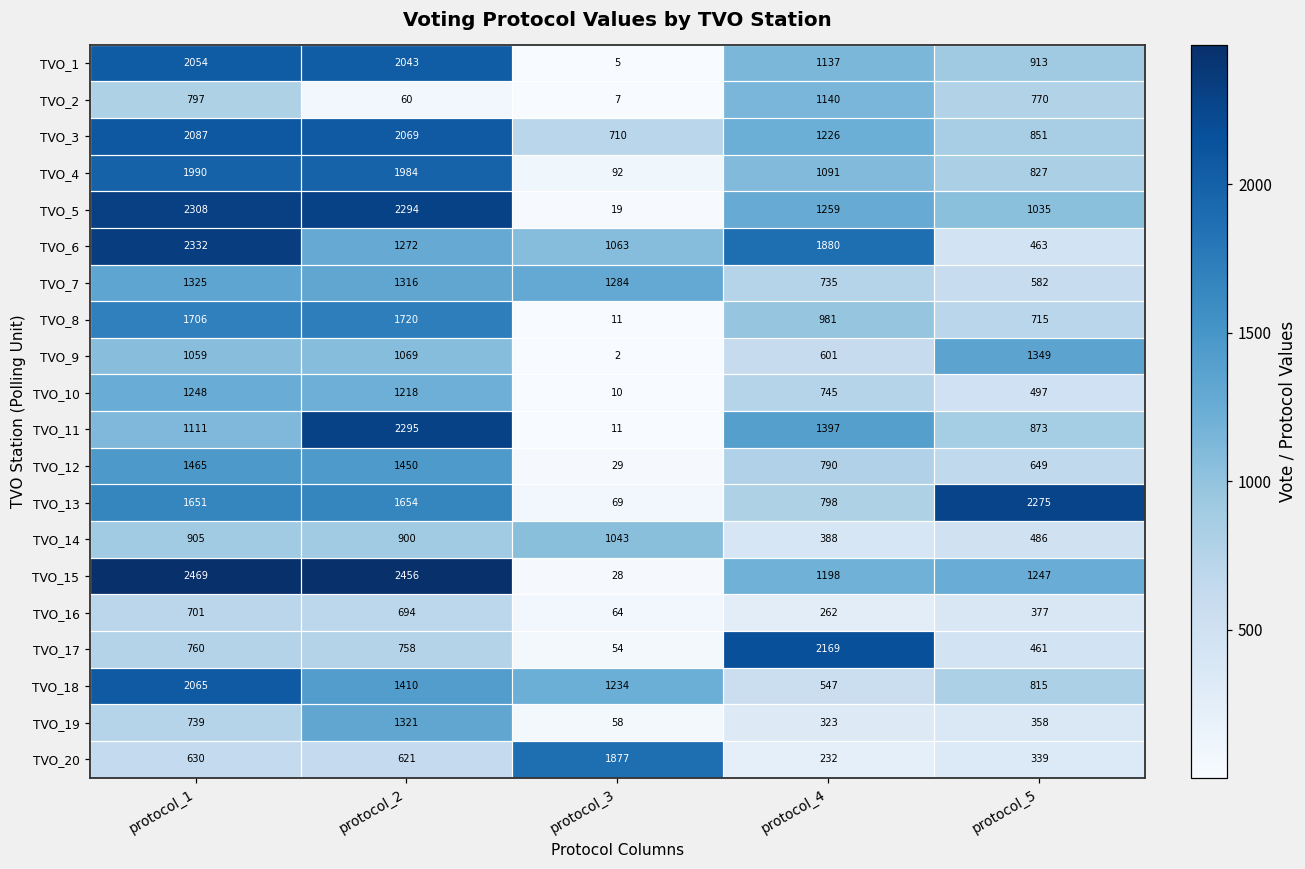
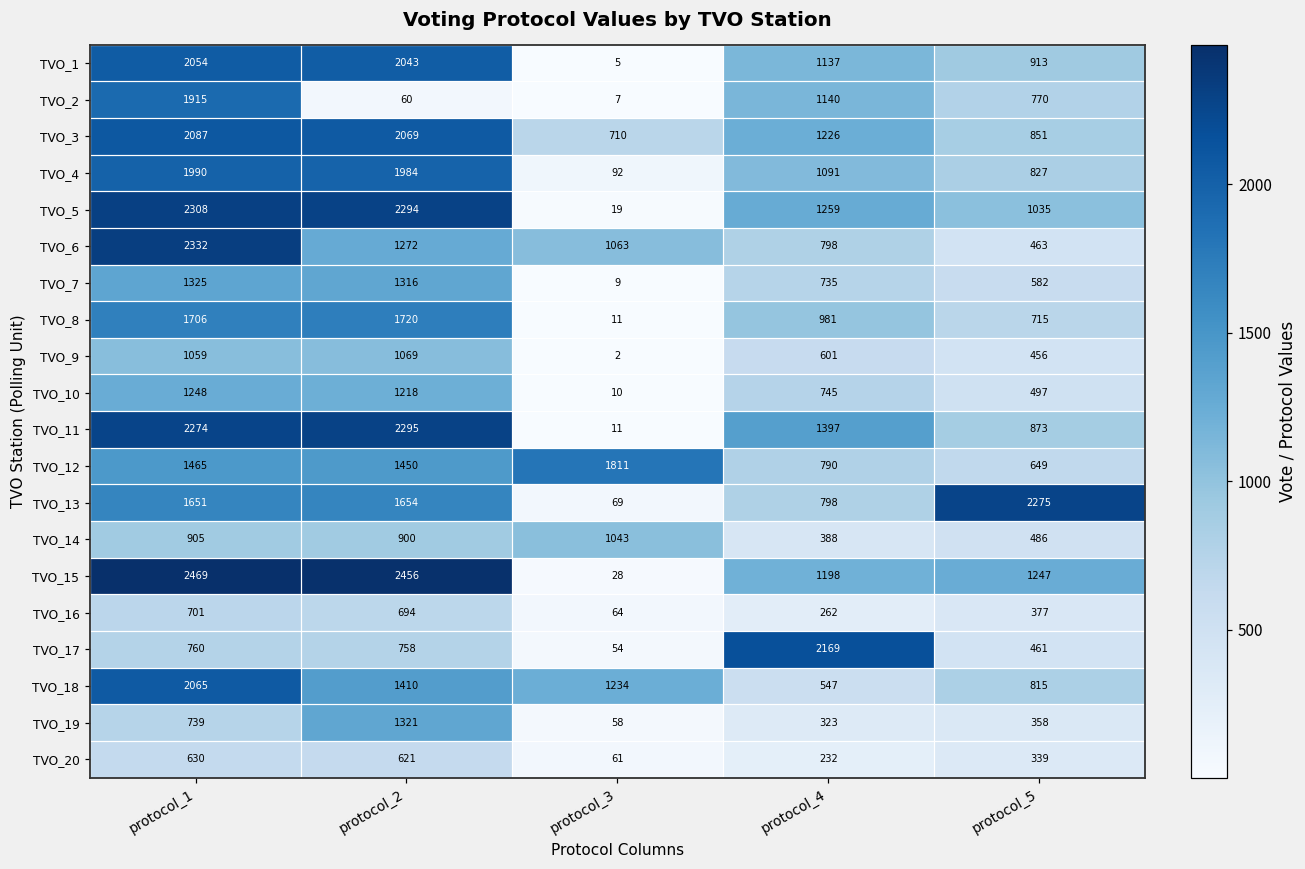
  {
    "TVO_1": {
      "protocol_1": 2054,
      "protocol_2": 2043,
      "protocol_3": 5,
      "protocol_4": 1137,
      "protocol_5": 913
    },
    "TVO_2": {
-     "protocol_1": 797,
+     "protocol_1": 1915,
      "protocol_2": 60,
      "protocol_3": 7,
      "protocol_4": 1140,
      "protocol_5": 770
    },
    "TVO_3": {
      "protocol_1": 2087,
      "protocol_2": 2069,
      "protocol_3": 710,
      "protocol_4": 1226,
      "protocol_5": 851
    },
    "TVO_4": {
      "protocol_1": 1990,
      "protocol_2": 1984,
      "protocol_3": 92,
      "protocol_4": 1091,
      "protocol_5": 827
    },
    "TVO_5": {
      "protocol_1": 2308,
      "protocol_2": 2294,
      "protocol_3": 19,
      "protocol_4": 1259,
      "protocol_5": 1035
    },
    "TVO_6": {
      "protocol_1": 2332,
      "protocol_2": 1272,
      "protocol_3": 1063,
-     "protocol_4": 1880,
+     "protocol_4": 798,
      "protocol_5": 463
    },
    "TVO_7": {
      "protocol_1": 1325,
      "protocol_2": 1316,
-     "protocol_3": 1284,
+     "protocol_3": 9,
      "protocol_4": 735,
      "protocol_5": 582
    },
    "TVO_8": {
      "protocol_1": 1706,
      "protocol_2": 1720,
      "protocol_3": 11,
      "protocol_4": 981,
      "protocol_5": 715
    },
    "TVO_9": {
      "protocol_1": 1059,
      "protocol_2": 1069,
      "protocol_3": 2,
      "protocol_4": 601,
-     "protocol_5": 1349
+     "protocol_5": 456
    },
    "TVO_10": {
      "protocol_1": 1248,
      "protocol_2": 1218,
      "protocol_3": 10,
      "protocol_4": 745,
      "protocol_5": 497
    },
    "TVO_11": {
-     "protocol_1": 1111,
+     "protocol_1": 2274,
      "protocol_2": 2295,
      "protocol_3": 11,
      "protocol_4": 1397,
      "protocol_5": 873
    },
    "TVO_12": {
      "protocol_1": 1465,
      "protocol_2": 1450,
-     "protocol_3": 29,
+     "protocol_3": 1811,
      "protocol_4": 790,
      "protocol_5": 649
    },
    "TVO_13": {
      "protocol_1": 1651,
      "protocol_2": 1654,
      "protocol_3": 69,
      "protocol_4": 798,
      "protocol_5": 2275
    },
    "TVO_14": {
      "protocol_1": 905,
      "protocol_2": 900,
      "protocol_3": 1043,
      "protocol_4": 388,
      "protocol_5": 486
    },
    "TVO_15": {
      "protocol_1": 2469,
      "protocol_2": 2456,
      "protocol_3": 28,
      "protocol_4": 1198,
      "protocol_5": 1247
    },
    "TVO_16": {
      "protocol_1": 701,
      "protocol_2": 694,
      "protocol_3": 64,
      "protocol_4": 262,
      "protocol_5": 377
    },
    "TVO_17": {
      "protocol_1": 760,
      "protocol_2": 758,
      "protocol_3": 54,
      "protocol_4": 2169,
      "protocol_5": 461
    },
    "TVO_18": {
      "protocol_1": 2065,
      "protocol_2": 1410,
      "protocol_3": 1234,
      "protocol_4": 547,
      "protocol_5": 815
    },
    "TVO_19": {
      "protocol_1": 739,
      "protocol_2": 1321,
      "protocol_3": 58,
      "protocol_4": 323,
      "protocol_5": 358
    },
    "TVO_20": {
      "protocol_1": 630,
      "protocol_2": 621,
-     "protocol_3": 1877,
+     "protocol_3": 61,
      "protocol_4": 232,
      "protocol_5": 339
    }
  }
